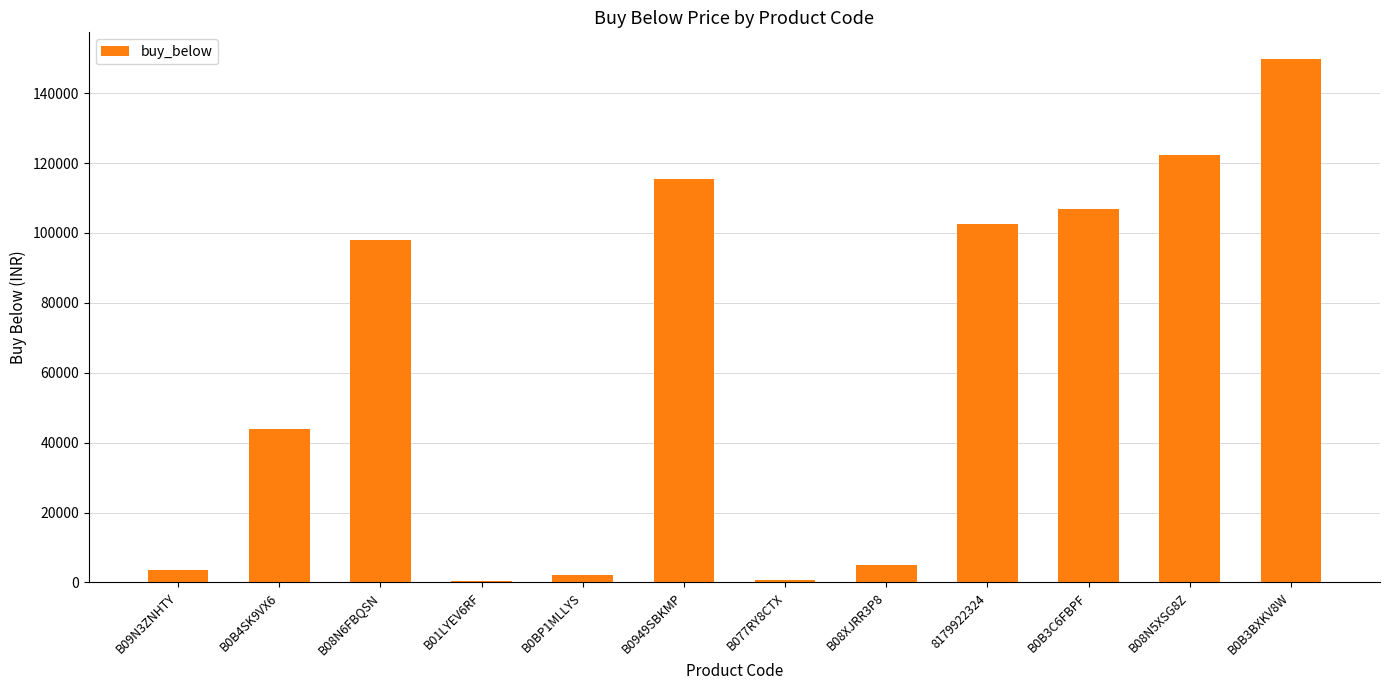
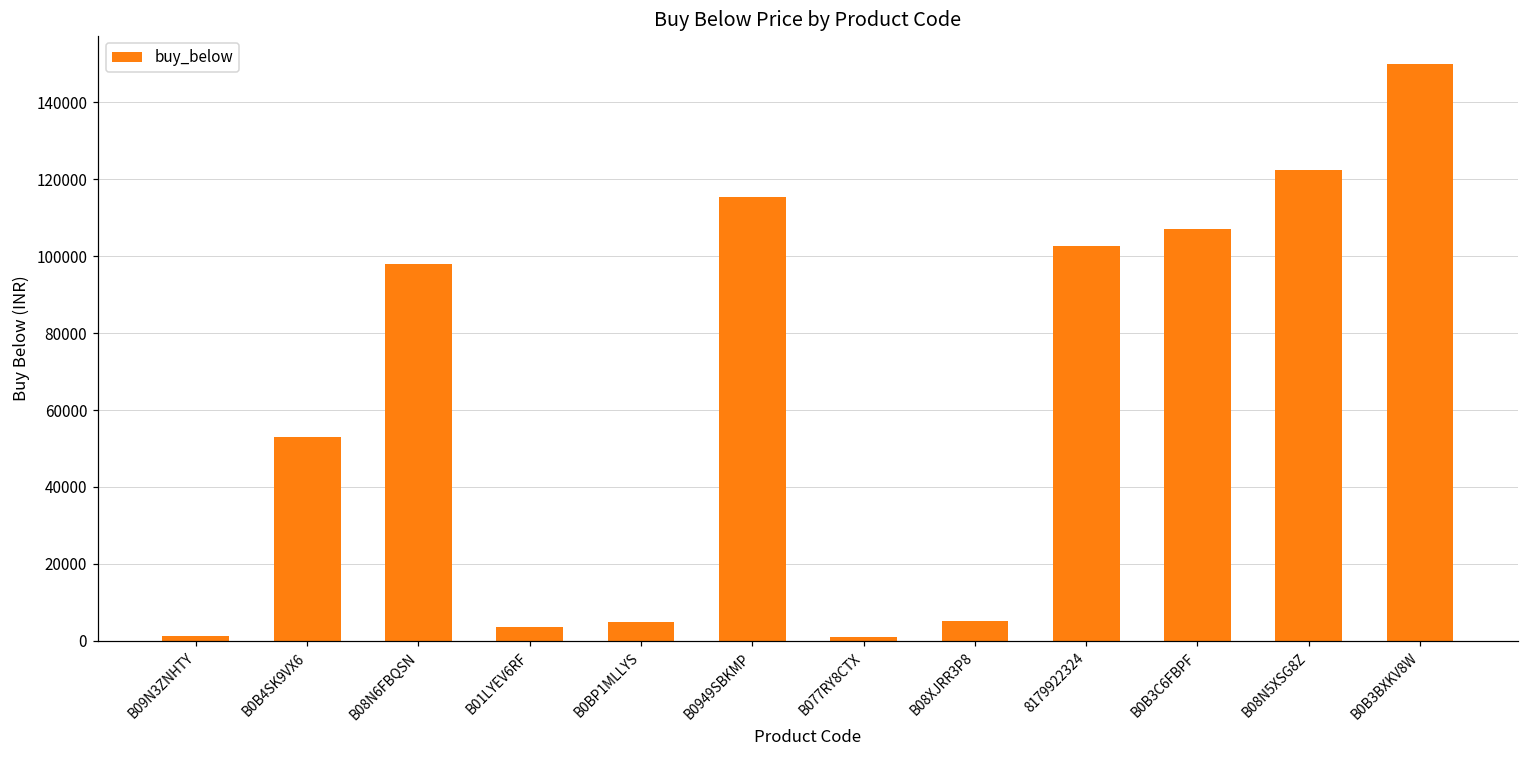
  {
-   "B09N3ZNHTY": 4000,
-   "B0B4SK9VX6": 44000,
+   "B09N3ZNHTY": 1000,
+   "B0B4SK9VX6": 53000,
    "B08N6FBQSN": 98000,
-   "B01LYEV6RF": 0,
-   "B0BP1MLLYS": 2000,
+   "B01LYEV6RF": 4000,
+   "B0BP1MLLYS": 5000,
    "B0949SBKMP": 115000,
    "B077RY8CTX": 1000,
    "B08XJRR3P8": 5000,
    "8179922324": 103000,
    "B0B3C6FBPF": 107000,
    "B08N5XSG8Z": 122000,
    "B0B3BXKV8W": 150000
  }
